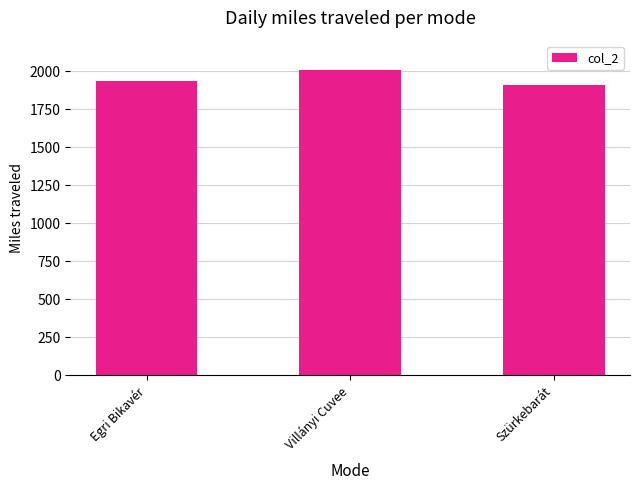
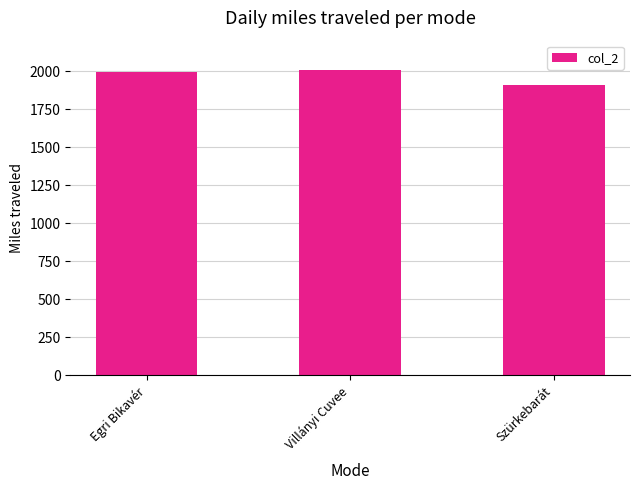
  {
-   "Egri Bikavér": 1940,
+   "Egri Bikavér": 1990,
    "Villányi Cuvee": 2010,
    "Szürkebarát": 1910
  }
